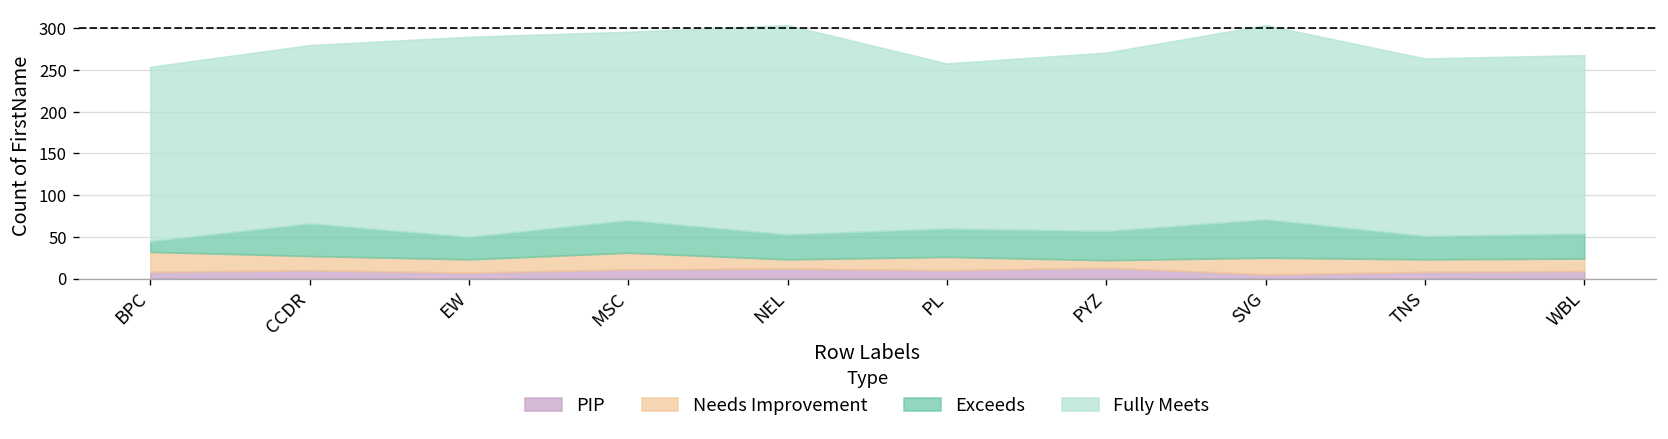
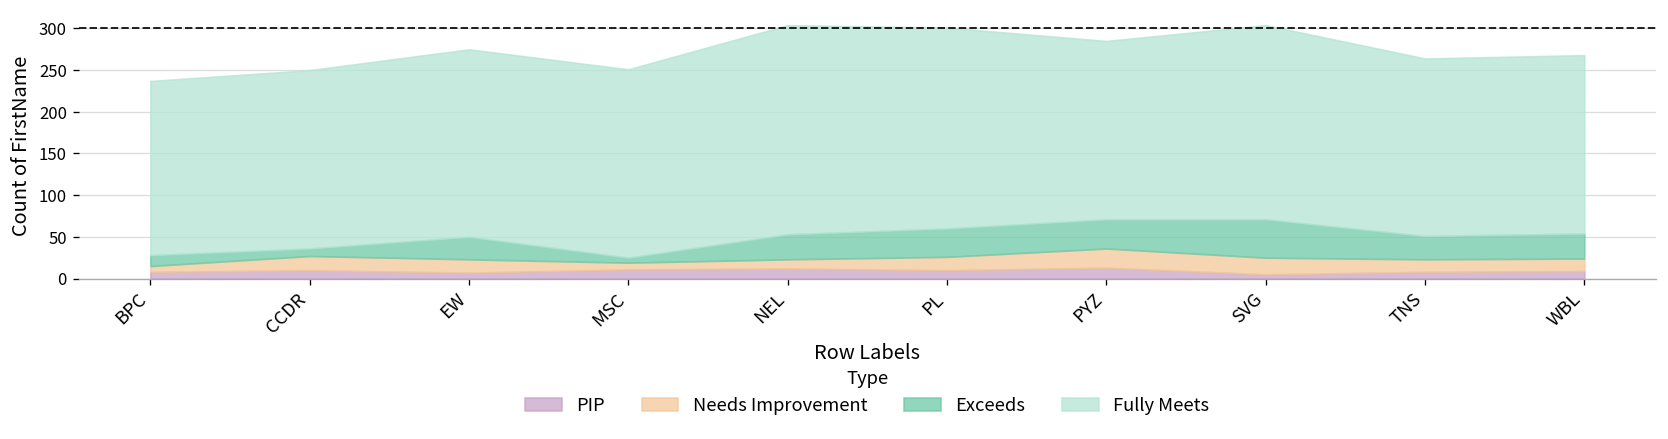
  {
    "PIP": {
      "BPC": 10,
      "CCDR": 10,
      "EW": 10,
      "MSC": 10,
      "NEL": 10,
      "PL": 10,
      "PYZ": 10,
      "SVG": 10,
      "TNS": 10,
      "WBL": 10
    },
    "Needs Improvement": {
-     "BPC": 20,
+     "BPC": 10,
      "CCDR": 20,
      "EW": 20,
-     "MSC": 20,
+     "MSC": 10,
      "NEL": 10,
      "PL": 20,
-     "PYZ": 10,
+     "PYZ": 20,
      "SVG": 20,
      "TNS": 20,
      "WBL": 20
    },
    "Exceeds": {
      "BPC": 10,
-     "CCDR": 40,
+     "CCDR": 10,
      "EW": 30,
-     "MSC": 40,
+     "MSC": 10,
      "NEL": 30,
      "PL": 30,
      "PYZ": 40,
      "SVG": 50,
      "TNS": 30,
      "WBL": 30
    },
    "Fully Meets": {
      "BPC": 210,
      "CCDR": 210,
-     "EW": 240,
+     "EW": 230,
      "MSC": 230,
      "NEL": 250,
-     "PL": 200,
+     "PL": 240,
      "PYZ": 210,
      "SVG": 230,
      "TNS": 210,
      "WBL": 210
    }
  }
